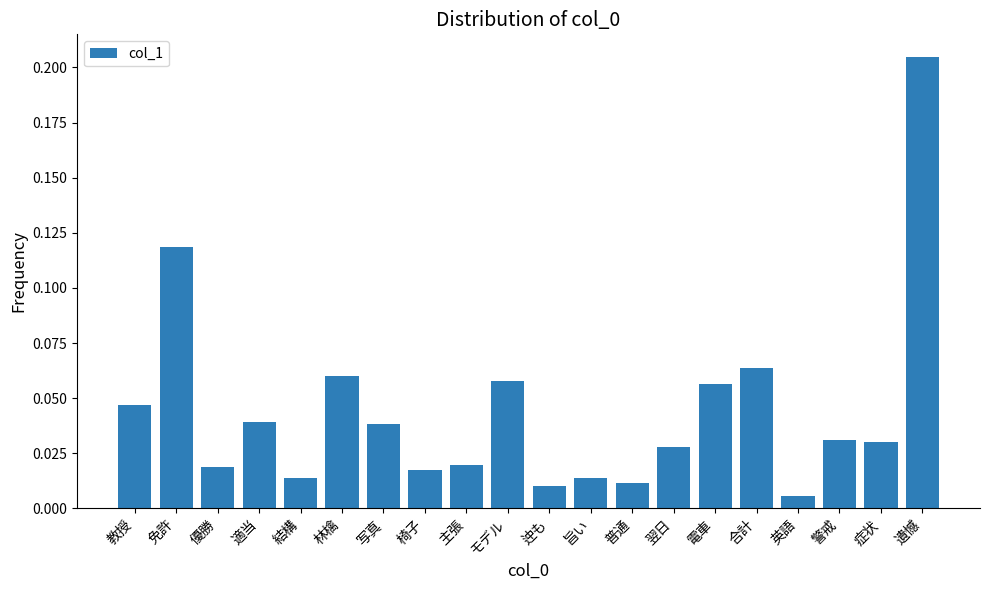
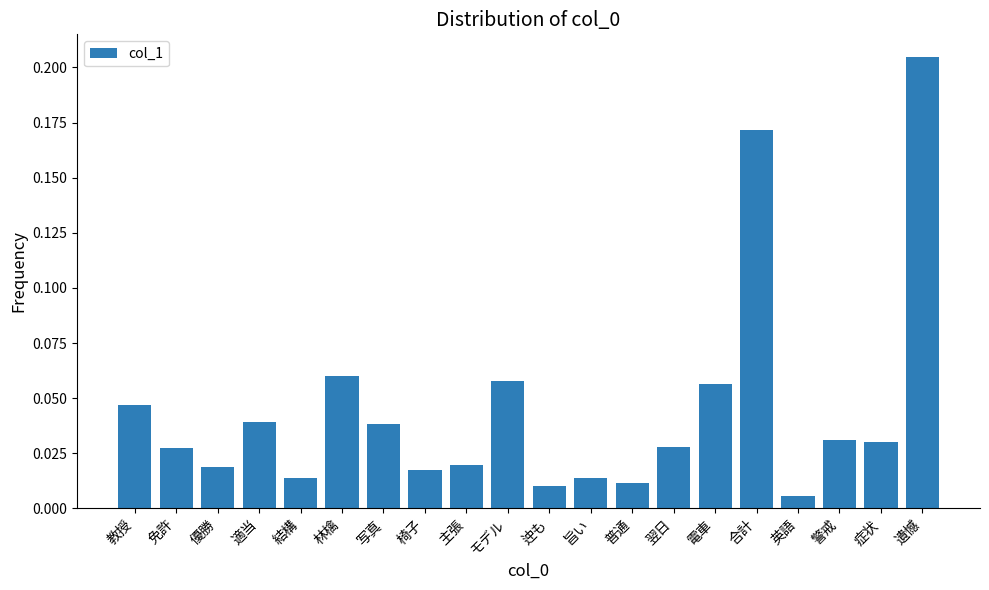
  {
    "教授": 0.047,
-   "免許": 0.118,
+   "免許": 0.028,
    "優勝": 0.019,
    "適当": 0.039,
    "結構": 0.014,
    "林檎": 0.060,
    "写真": 0.038,
    "椅子": 0.017,
    "主張": 0.020,
    "モデル": 0.058,
    "迚も": 0.010,
    "旨い": 0.014,
    "普通": 0.012,
    "翌日": 0.028,
    "電車": 0.056,
-   "合計": 0.064,
+   "合計": 0.171,
    "英語": 0.006,
    "警戒": 0.031,
    "症状": 0.030,
    "遺憾": 0.205
  }
